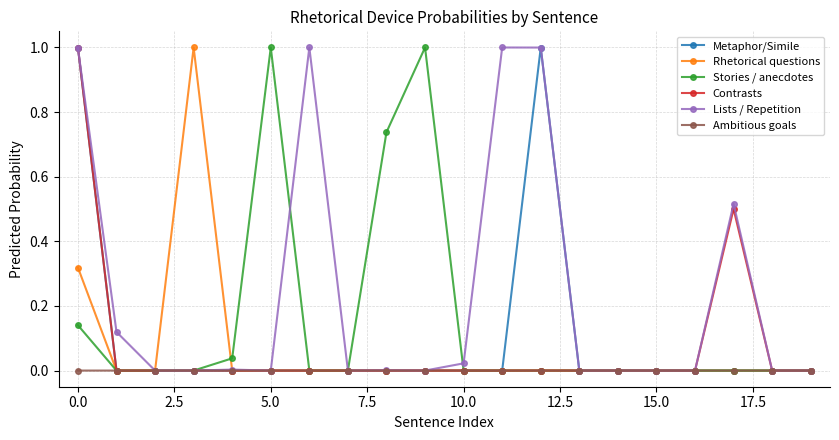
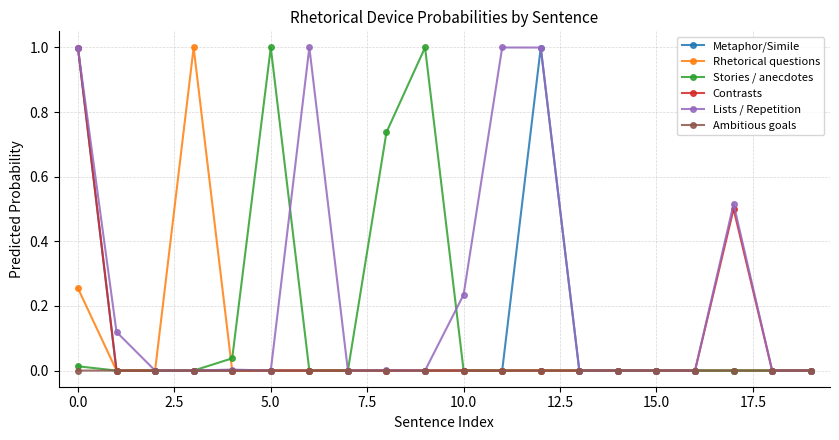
  {
    "Rhetorical questions": {
-     "0.0": 0.32
+     "0.0": 0.25
    },
    "Stories / anecdotes": {
-     "0.0": 0.14,
+     "0.0": 0.01,
      "5.0": 1.00
    },
    "Lists / Repetition": {
-     "10.0": 0.02
+     "10.0": 0.23
    },
    "Ambitious goals": {
      "0.0": 0.00
    }
  }
